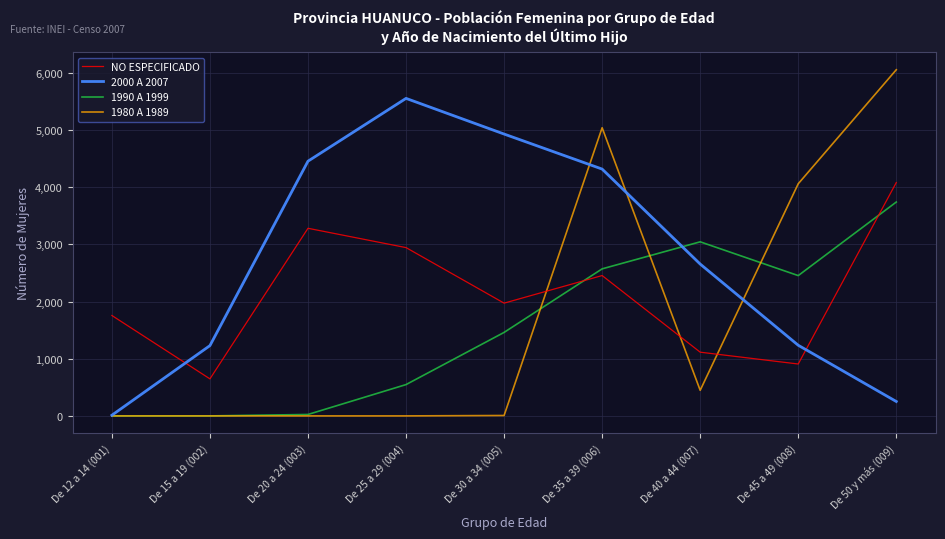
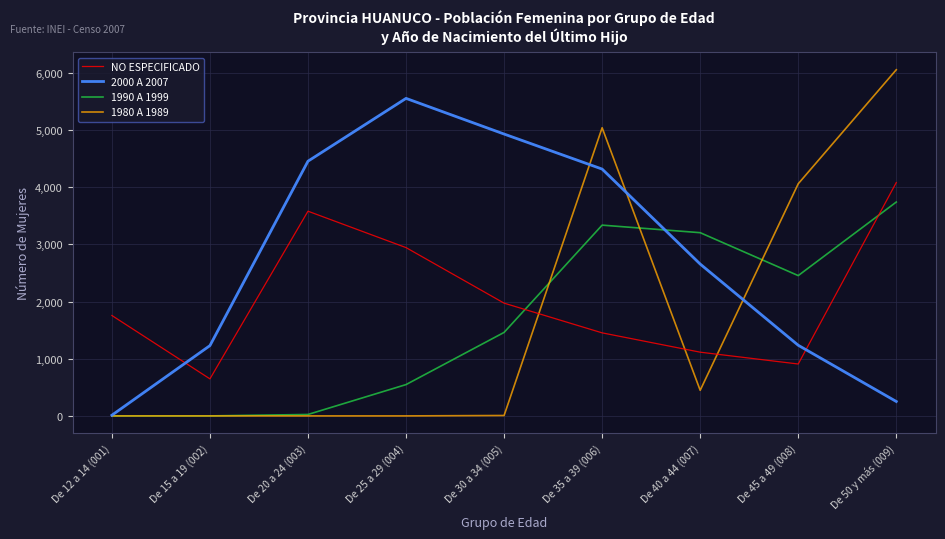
  {
    "NO ESPECIFICADO": {
      "De 12 a 14 (001)": "1,800",
      "De 15 a 19 (002)": "600",
-     "De 20 a 24 (003)": "3,300",
+     "De 20 a 24 (003)": "3,600",
      "De 25 a 29 (004)": "2,900",
      "De 30 a 34 (005)": "2,000",
-     "De 35 a 39 (006)": "2,500",
+     "De 35 a 39 (006)": "1,500",
      "De 40 a 44 (007)": "1,100",
      "De 45 a 49 (008)": "900",
      "De 50 y más (009)": "4,100"
    },
    "2000 A 2007": {
      "De 15 a 19 (002)": "1,200",
      "De 20 a 24 (003)": "4,500",
      "De 25 a 29 (004)": "5,600",
      "De 30 a 34 (005)": "4,900",
      "De 35 a 39 (006)": "4,300",
      "De 40 a 44 (007)": "2,700",
      "De 45 a 49 (008)": "1,200",
      "De 50 y más (009)": "300"
    },
    "1990 A 1999": {
      "De 25 a 29 (004)": "500",
      "De 30 a 34 (005)": "1,500",
-     "De 35 a 39 (006)": "2,600",
-     "De 40 a 44 (007)": "3,000",
+     "De 35 a 39 (006)": "3,300",
+     "De 40 a 44 (007)": "3,200",
      "De 45 a 49 (008)": "2,500",
      "De 50 y más (009)": "3,700"
    },
    "1980 A 1989": {
      "De 25 a 29 (004)": "0",
      "De 30 a 34 (005)": "0",
      "De 35 a 39 (006)": "5,000",
      "De 40 a 44 (007)": "400",
      "De 45 a 49 (008)": "4,100",
      "De 50 y más (009)": "6,100"
    }
  }
